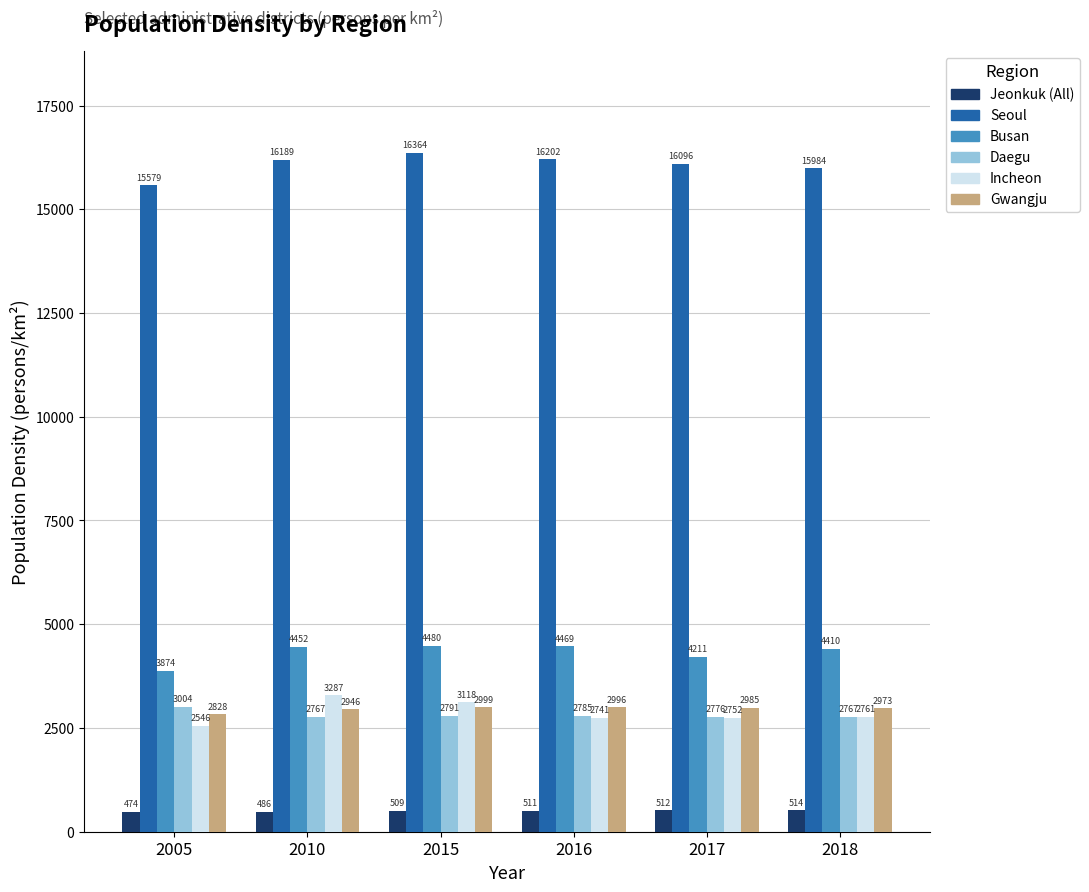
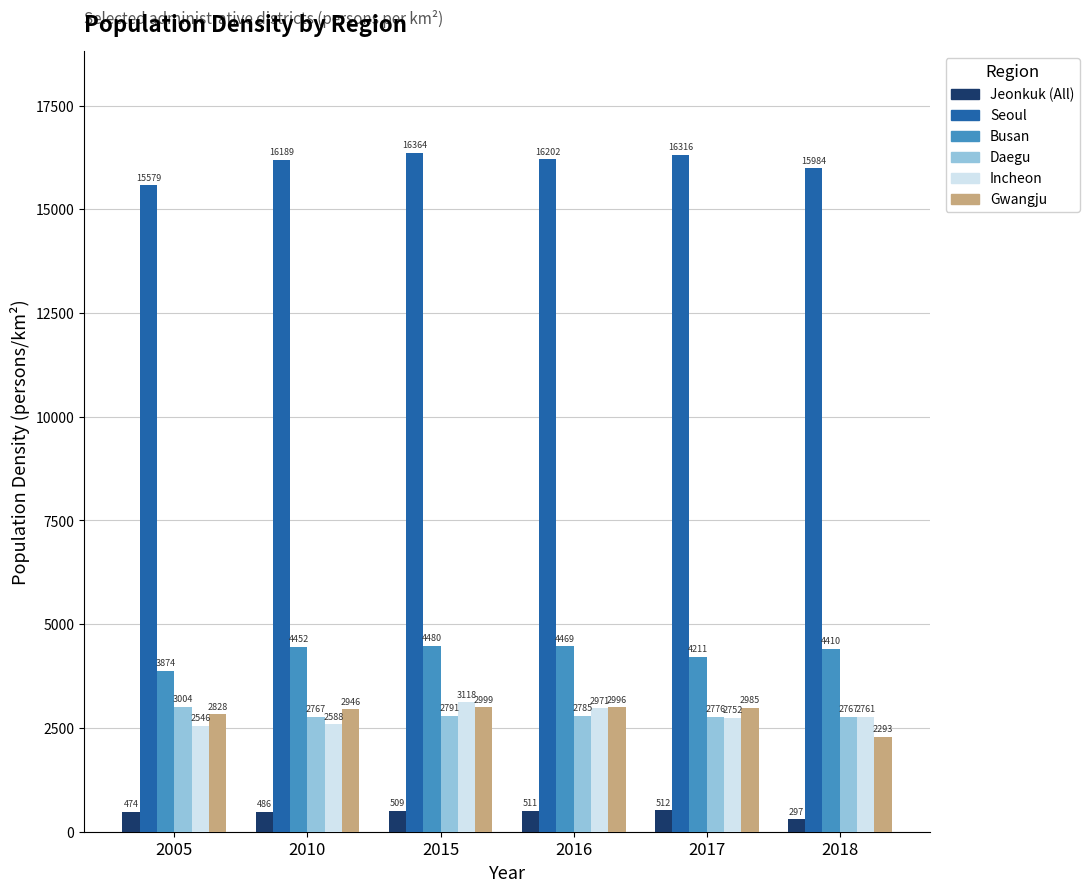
  {
    "Jeonkuk (All)": {
      "2005": 474,
      "2010": 486,
      "2015": 509,
      "2016": 511,
      "2017": 512,
-     "2018": 514
+     "2018": 297
    },
    "Seoul": {
      "2005": 15579,
      "2010": 16189,
      "2015": 16364,
      "2016": 16202,
-     "2017": 16096,
+     "2017": 16316,
      "2018": 15984
    },
    "Busan": {
      "2005": 3874,
      "2010": 4452,
      "2015": 4480,
      "2016": 4469,
      "2017": 4211,
      "2018": 4410
    },
    "Daegu": {
      "2005": 3004,
      "2010": 2767,
      "2015": 2791,
      "2016": 2785,
      "2017": 2776,
      "2018": 2767
    },
    "Incheon": {
      "2005": 2546,
-     "2010": 3287,
+     "2010": 2588,
      "2015": 3118,
-     "2016": 2741,
+     "2016": 2971,
      "2017": 2752,
      "2018": 2761
    },
    "Gwangju": {
      "2005": 2828,
      "2010": 2946,
      "2015": 2999,
      "2016": 2996,
      "2017": 2985,
-     "2018": 2973
+     "2018": 2293
    }
  }
